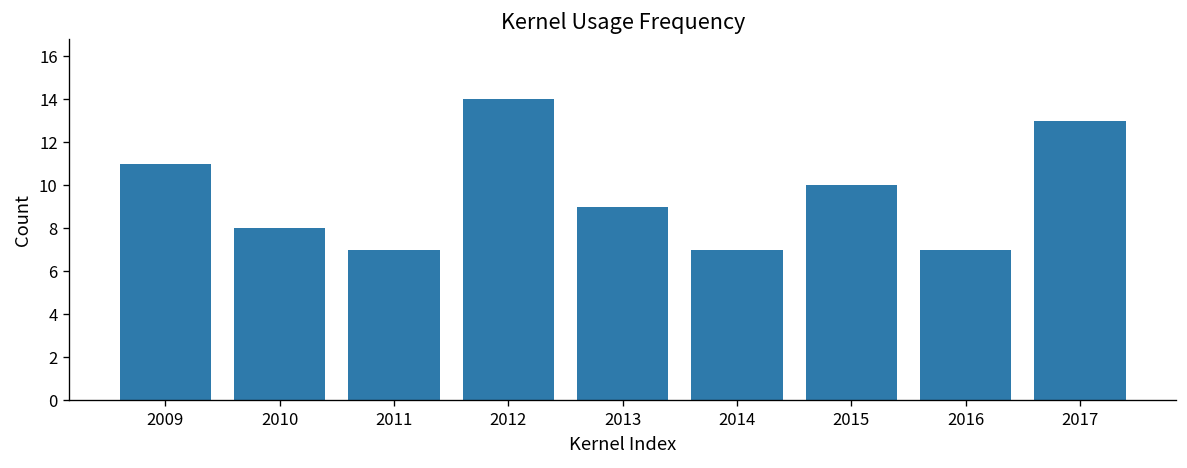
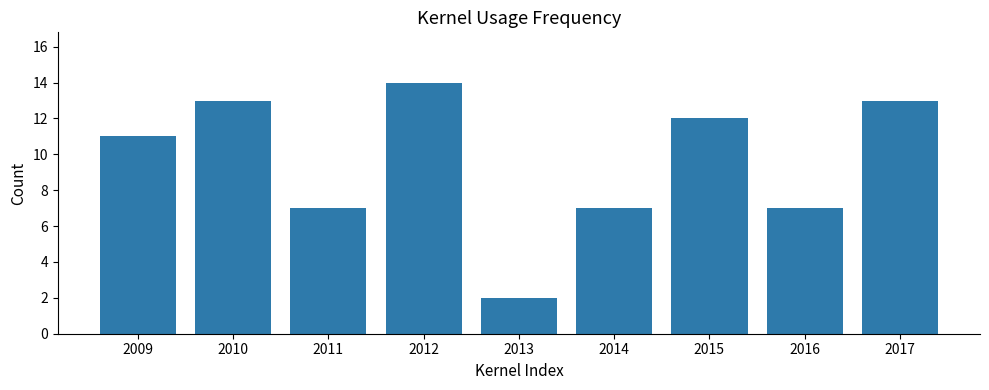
  {
    "2009": 11,
-   "2010": 8,
+   "2010": 13,
    "2011": 7,
    "2012": 14,
-   "2013": 9,
+   "2013": 2,
    "2014": 7,
-   "2015": 10,
+   "2015": 12,
    "2016": 7,
    "2017": 13
  }
